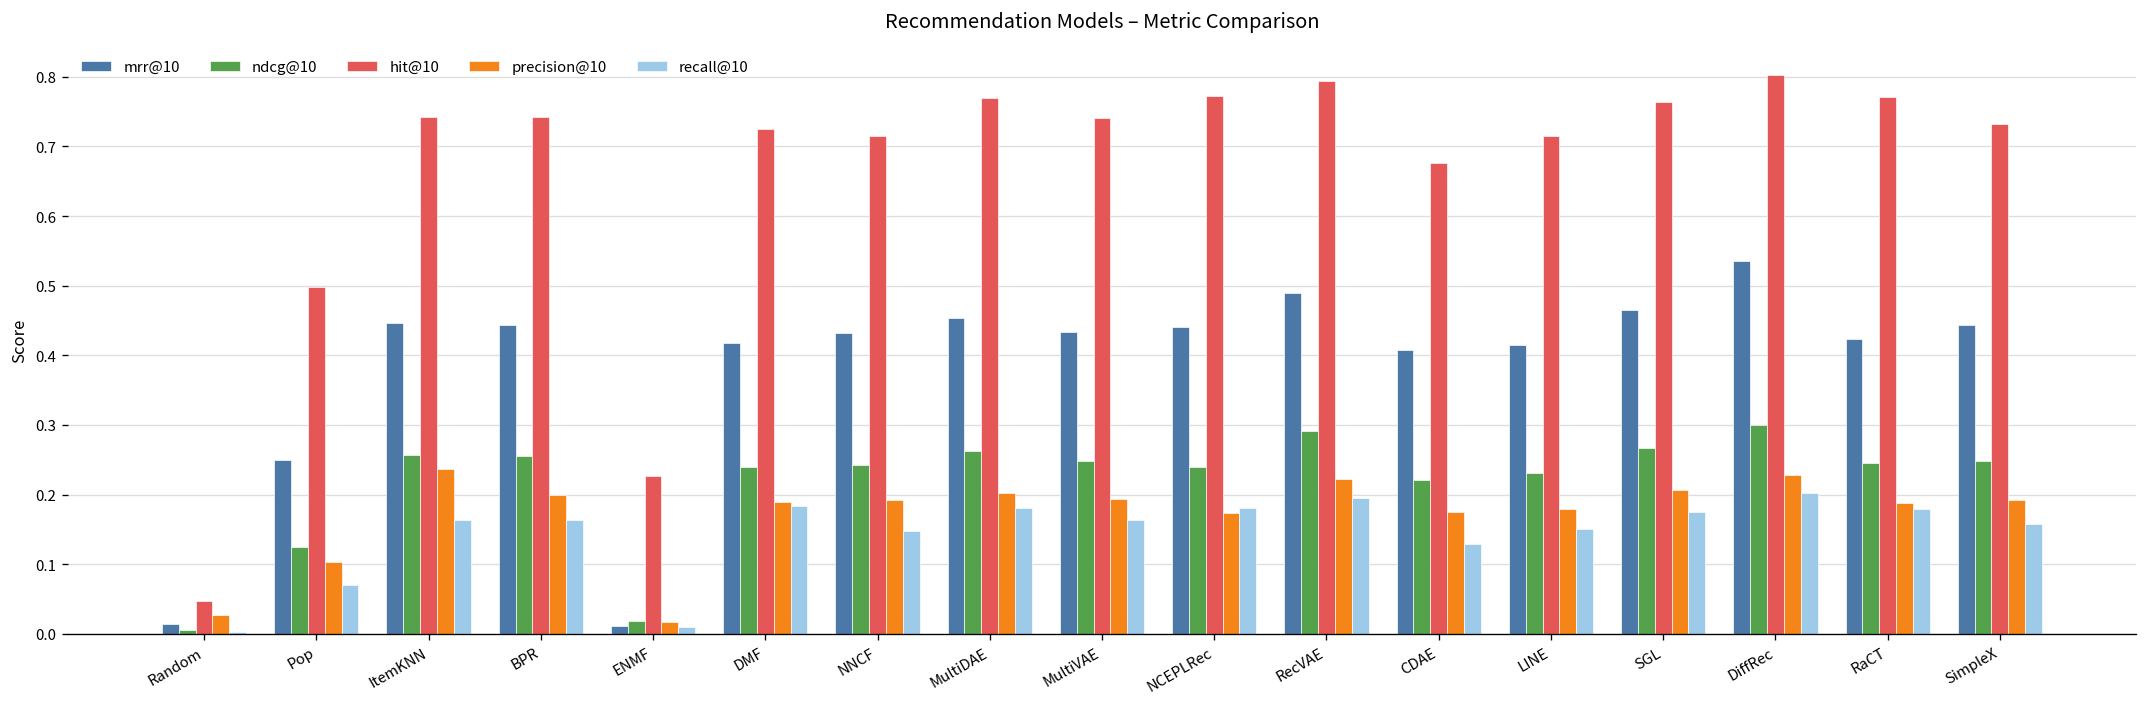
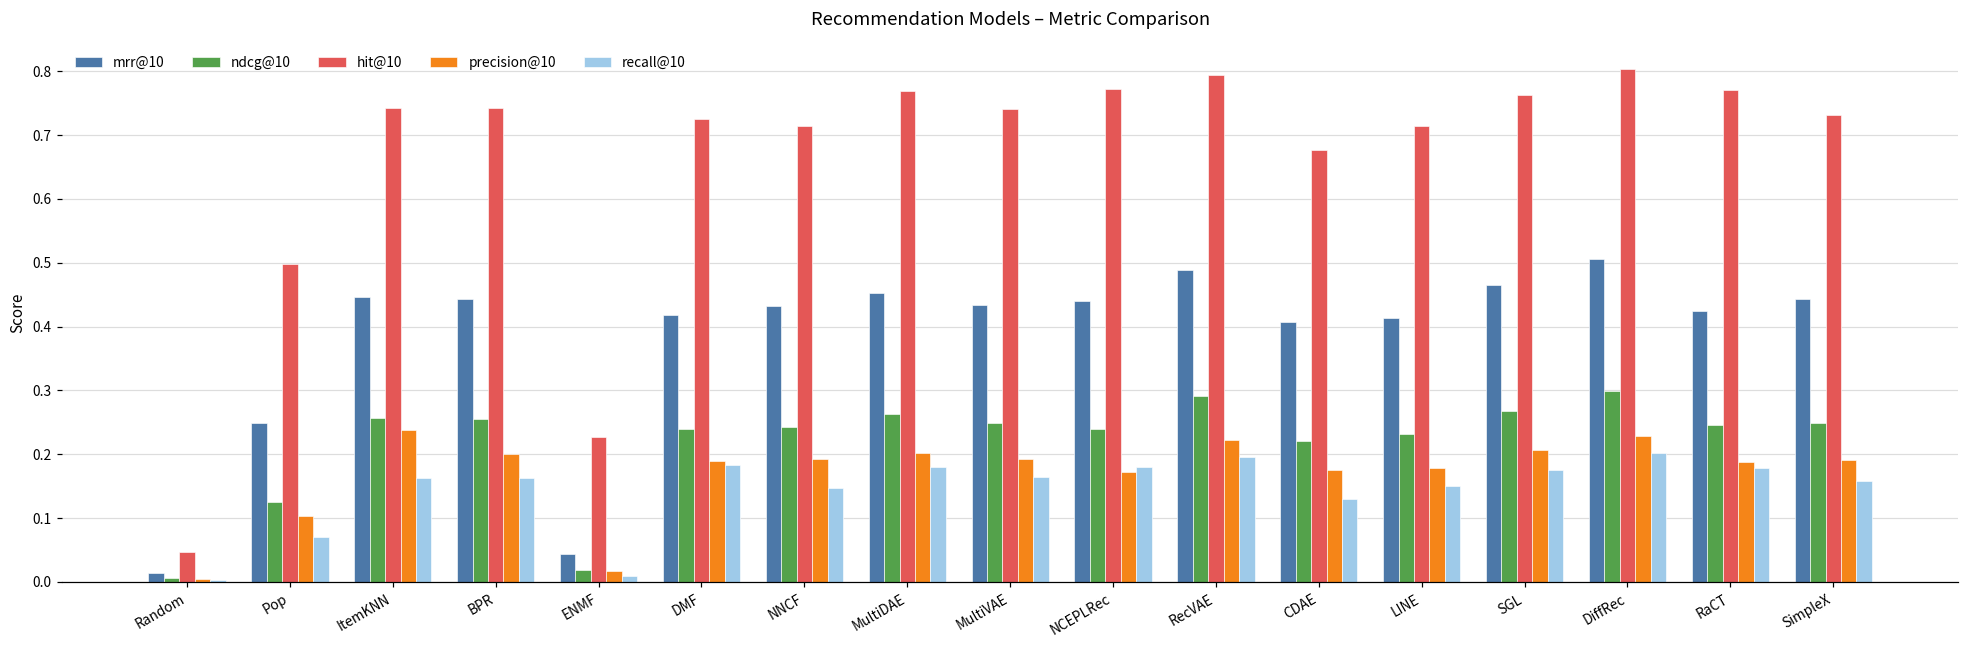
  {
    "mrr@10": {
      "Random": 0.01,
      "Pop": 0.25,
      "ItemKNN": 0.45,
      "BPR": 0.44,
-     "ENMF": 0.01,
+     "ENMF": 0.04,
      "DMF": 0.42,
      "NNCF": 0.43,
      "MultiDAE": 0.45,
      "MultiVAE": 0.43,
      "NCEPLRec": 0.44,
      "RecVAE": 0.49,
      "CDAE": 0.41,
      "LINE": 0.41,
      "SGL": 0.47,
-     "DiffRec": 0.54,
+     "DiffRec": 0.51,
      "RaCT": 0.42,
      "SimpleX": 0.44
    },
    "ndcg@10": {
      "Random": 0.01,
      "Pop": 0.12,
      "ItemKNN": 0.26,
      "BPR": 0.26,
      "ENMF": 0.02,
      "DMF": 0.24,
      "NNCF": 0.24,
      "MultiDAE": 0.26,
      "MultiVAE": 0.25,
      "NCEPLRec": 0.24,
      "RecVAE": 0.29,
      "CDAE": 0.22,
      "LINE": 0.23,
      "SGL": 0.27,
      "DiffRec": 0.30,
      "RaCT": 0.25,
      "SimpleX": 0.25
    },
    "hit@10": {
      "Random": 0.05,
      "Pop": 0.50,
      "ItemKNN": 0.74,
      "BPR": 0.74,
      "ENMF": 0.23,
      "DMF": 0.73,
      "NNCF": 0.71,
      "MultiDAE": 0.77,
      "MultiVAE": 0.74,
      "NCEPLRec": 0.77,
      "RecVAE": 0.79,
      "CDAE": 0.68,
      "LINE": 0.72,
      "SGL": 0.76,
      "DiffRec": 0.80,
      "RaCT": 0.77,
      "SimpleX": 0.73
    },
    "precision@10": {
-     "Random": 0.03,
+     "Random": 0.00,
      "Pop": 0.10,
      "ItemKNN": 0.24,
      "BPR": 0.20,
      "ENMF": 0.02,
      "DMF": 0.19,
      "NNCF": 0.19,
      "MultiDAE": 0.20,
      "MultiVAE": 0.19,
      "NCEPLRec": 0.17,
      "RecVAE": 0.22,
      "CDAE": 0.18,
      "LINE": 0.18,
      "SGL": 0.21,
      "DiffRec": 0.23,
      "RaCT": 0.19,
      "SimpleX": 0.19
    },
    "recall@10": {
      "Pop": 0.07,
      "ItemKNN": 0.16,
      "BPR": 0.16,
      "ENMF": 0.01,
      "DMF": 0.18,
      "NNCF": 0.15,
      "MultiDAE": 0.18,
      "MultiVAE": 0.16,
      "NCEPLRec": 0.18,
      "RecVAE": 0.20,
      "CDAE": 0.13,
      "LINE": 0.15,
      "SGL": 0.17,
      "DiffRec": 0.20,
      "RaCT": 0.18,
      "SimpleX": 0.16
    }
  }
